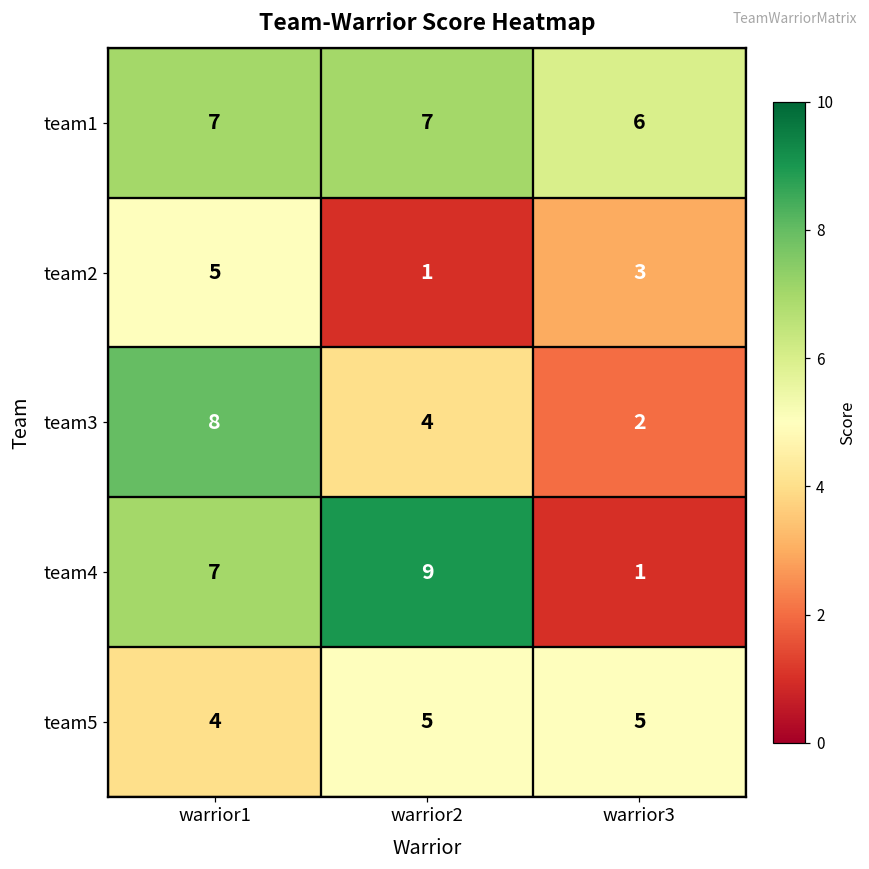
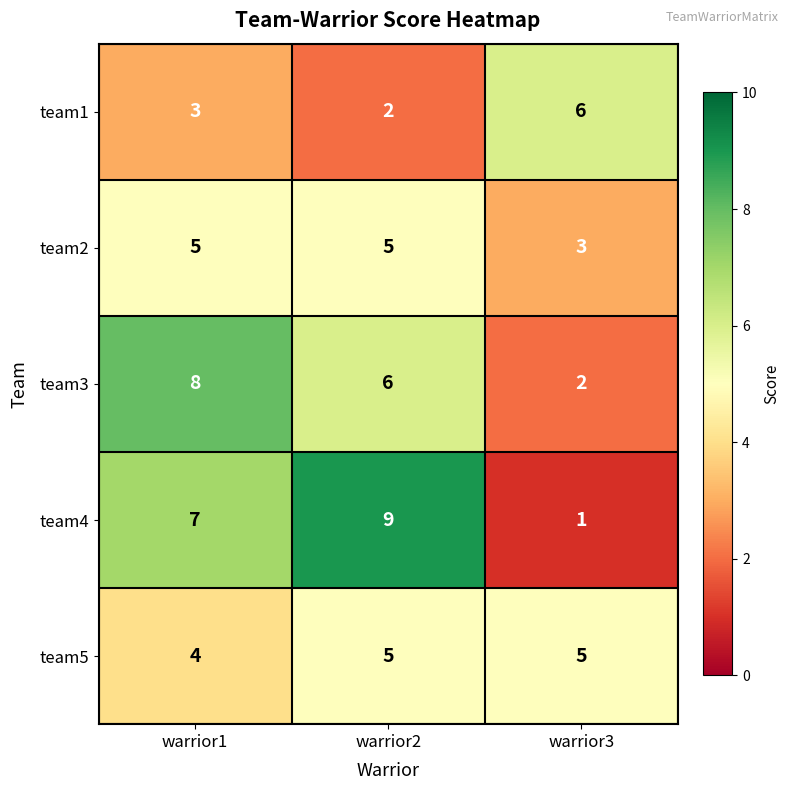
  {
    "team1": {
-     "warrior1": 7,
-     "warrior2": 7,
+     "warrior1": 3,
+     "warrior2": 2,
      "warrior3": 6
    },
    "team2": {
      "warrior1": 5,
-     "warrior2": 1,
+     "warrior2": 5,
      "warrior3": 3
    },
    "team3": {
      "warrior1": 8,
-     "warrior2": 4,
+     "warrior2": 6,
      "warrior3": 2
    },
    "team4": {
      "warrior1": 7,
      "warrior2": 9,
      "warrior3": 1
    },
    "team5": {
      "warrior1": 4,
      "warrior2": 5,
      "warrior3": 5
    }
  }
